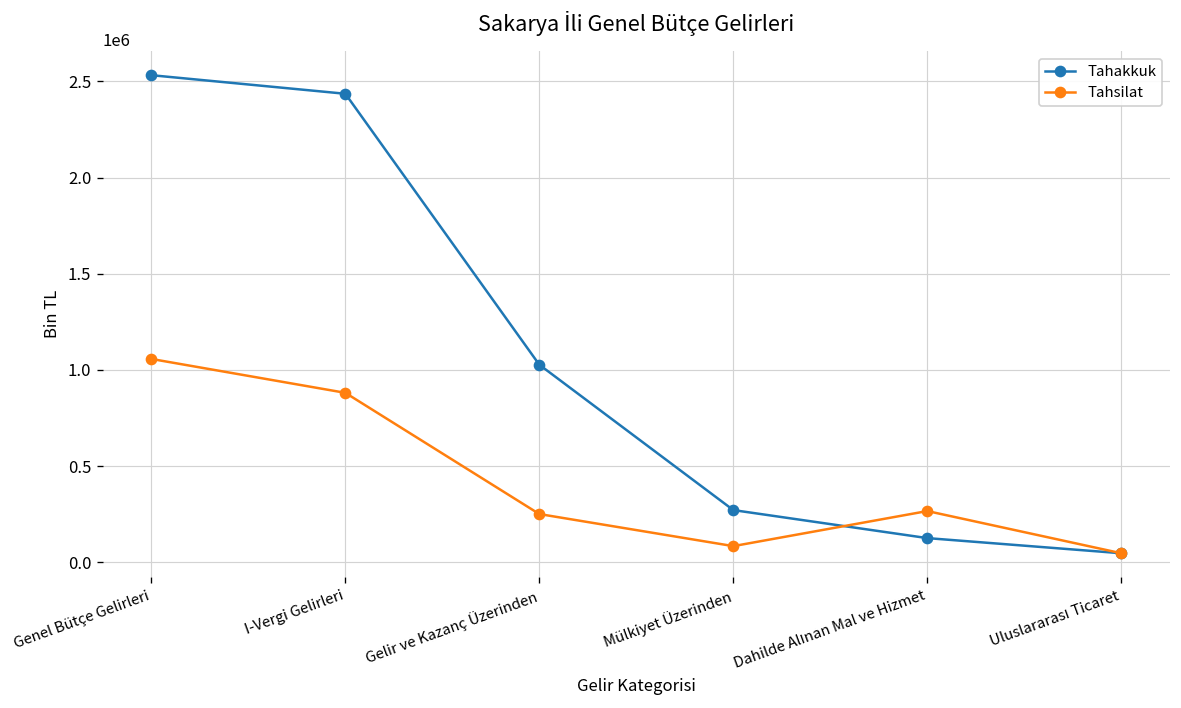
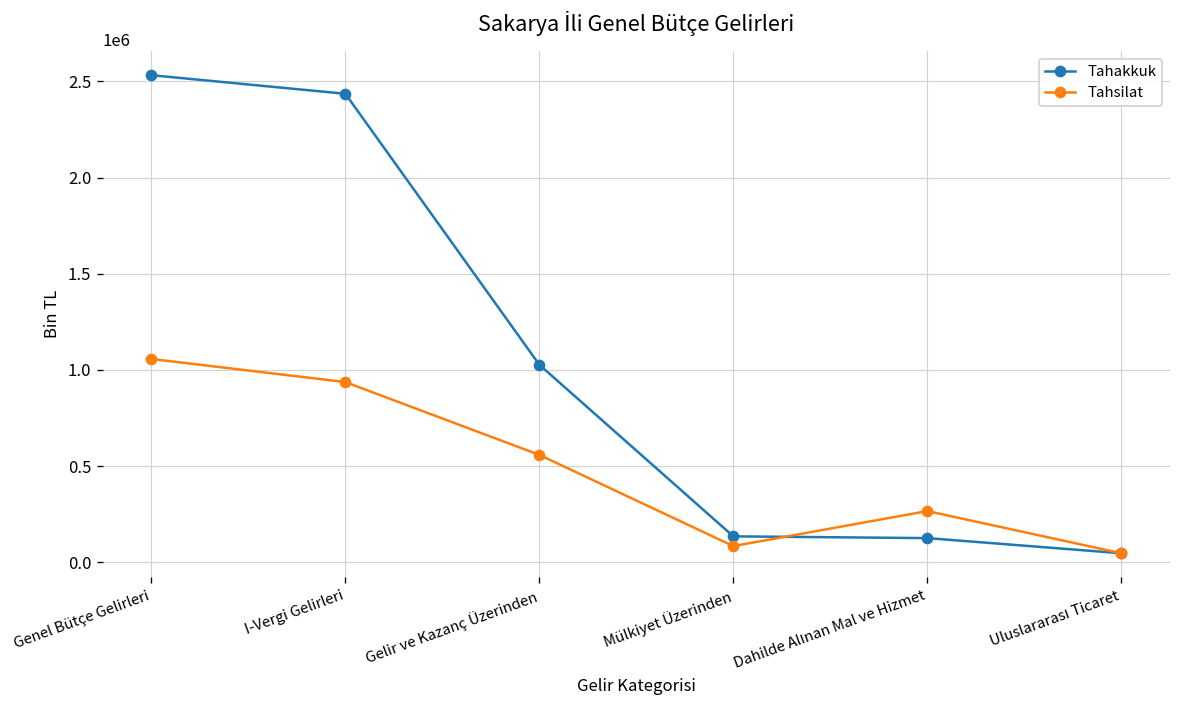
  {
    "Tahakkuk": {
      "Genel Bütçe Gelirleri": 2530000,
      "I-Vergi Gelirleri": 2440000,
      "Gelir ve Kazanç Üzerinden": 1030000,
-     "Mülkiyet Üzerinden": 270000,
+     "Mülkiyet Üzerinden": 130000,
      "Dahilde Alınan Mal ve Hizmet": 130000
    },
    "Tahsilat": {
      "Genel Bütçe Gelirleri": 1060000,
-     "I-Vergi Gelirleri": 880000,
-     "Gelir ve Kazanç Üzerinden": 250000,
+     "I-Vergi Gelirleri": 940000,
+     "Gelir ve Kazanç Üzerinden": 560000,
      "Mülkiyet Üzerinden": 80000,
      "Dahilde Alınan Mal ve Hizmet": 270000
    }
  }
